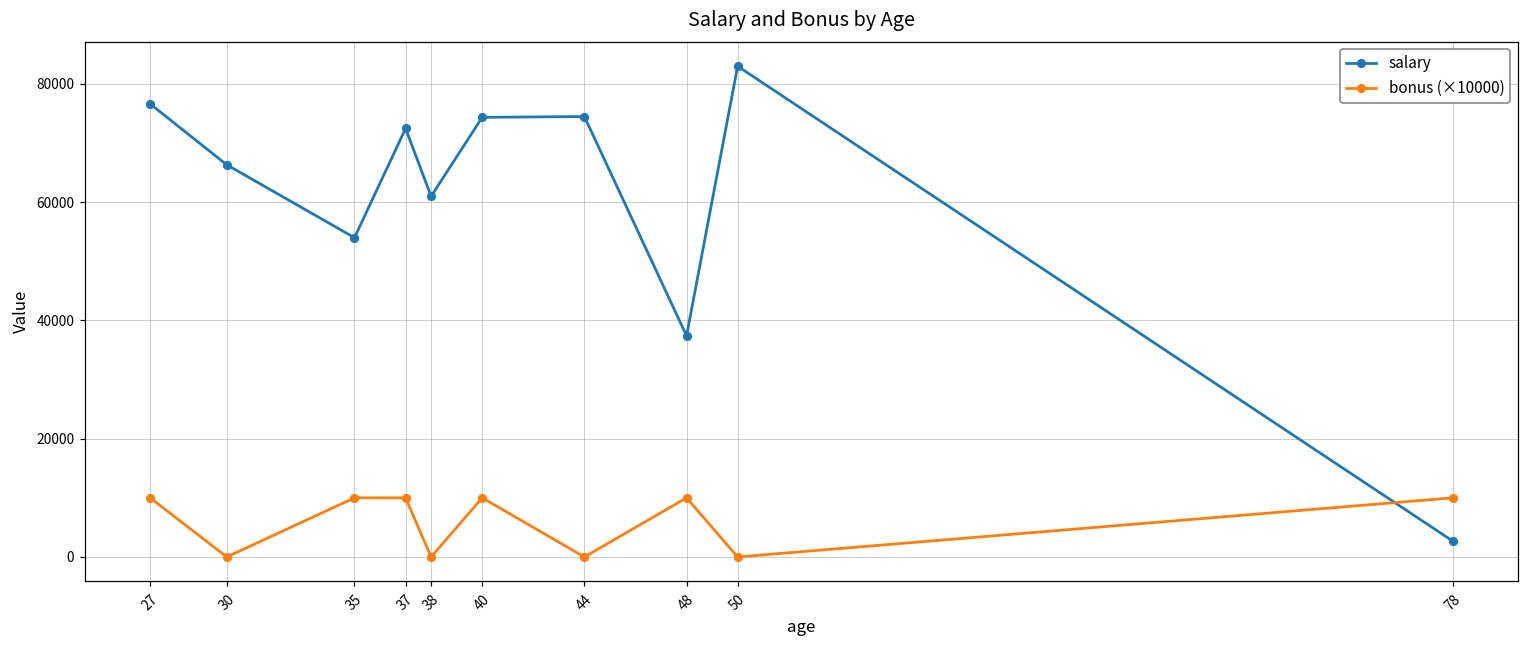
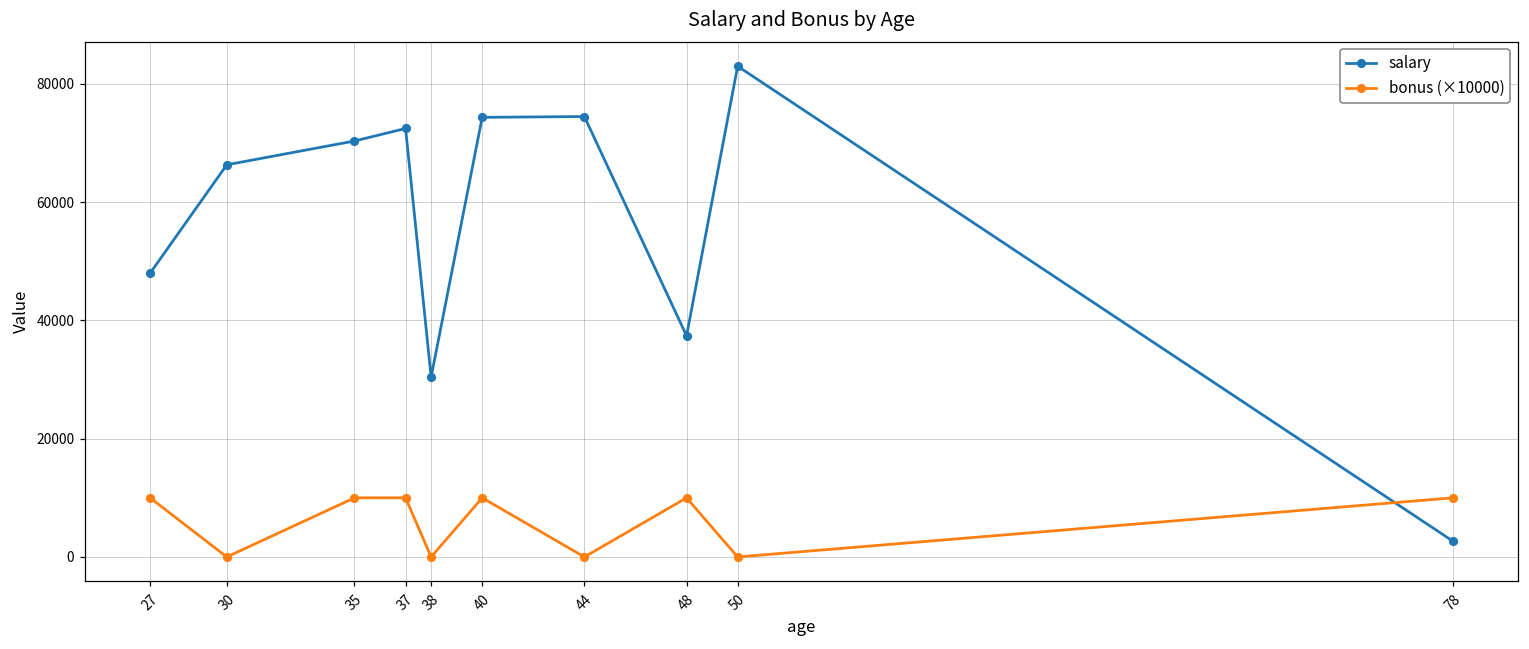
  {
    "salary": {
-     "27": 77000,
+     "27": 48000,
      "30": 66000,
-     "35": 54000,
+     "35": 70000,
      "37": 72000,
-     "38": 61000,
+     "38": 30000,
      "40": 74000,
      "44": 74000,
      "48": 37000,
      "50": 83000,
      "78": 3000
    },
    "bonus (×10000)": {
      "27": 10000,
      "30": 0,
      "35": 10000,
      "37": 10000,
      "38": 0,
      "40": 10000,
      "44": 0,
      "48": 10000,
      "50": 0,
      "78": 10000
    }
  }
